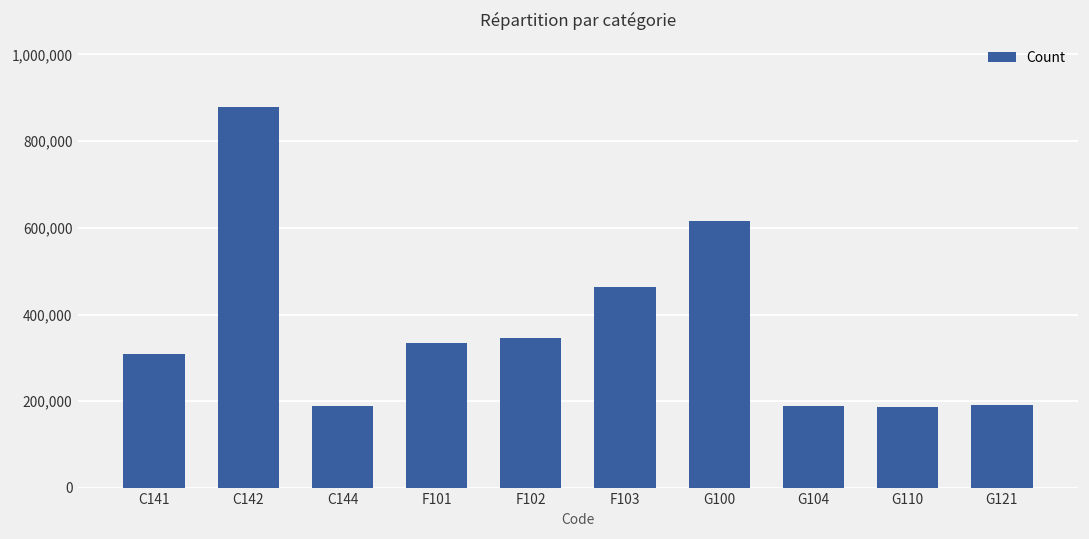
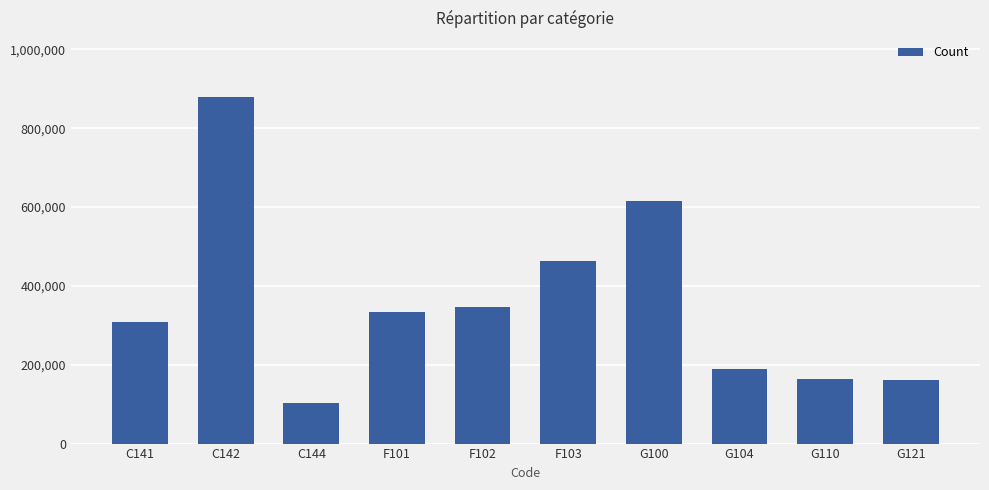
  {
    "C141": "310,000",
    "C142": "880,000",
-   "C144": "190,000",
+   "C144": "100,000",
    "F101": "330,000",
    "F102": "350,000",
    "F103": "460,000",
    "G100": "620,000",
    "G104": "190,000",
-   "G110": "190,000",
-   "G121": "190,000"
+   "G110": "160,000",
+   "G121": "160,000"
  }
